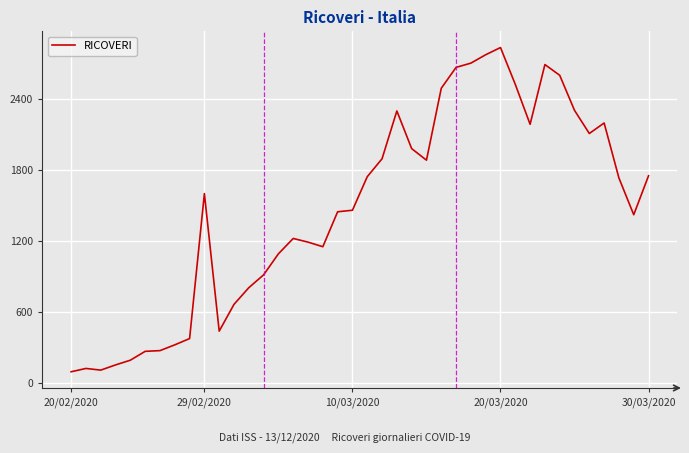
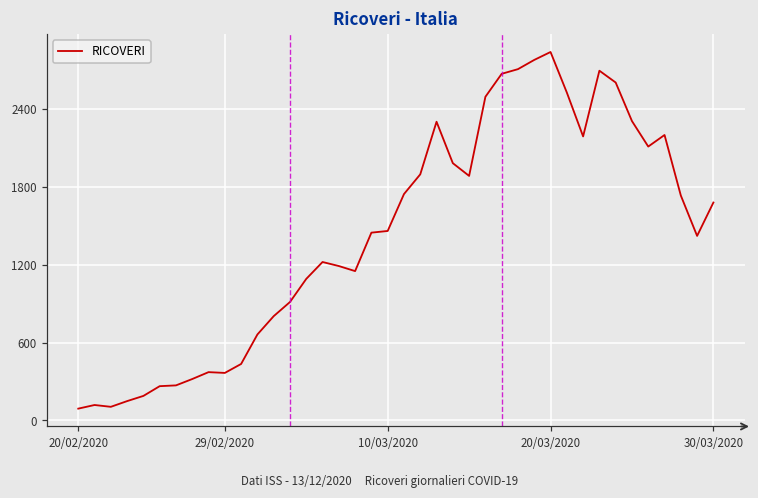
  {
    "20/02/2020": 90,
-   "29/02/2020": 1600,
+   "29/02/2020": 370,
    "10/03/2020": 1460,
    "20/03/2020": 2840,
-   "30/03/2020": 1750
+   "30/03/2020": 1680
  }
